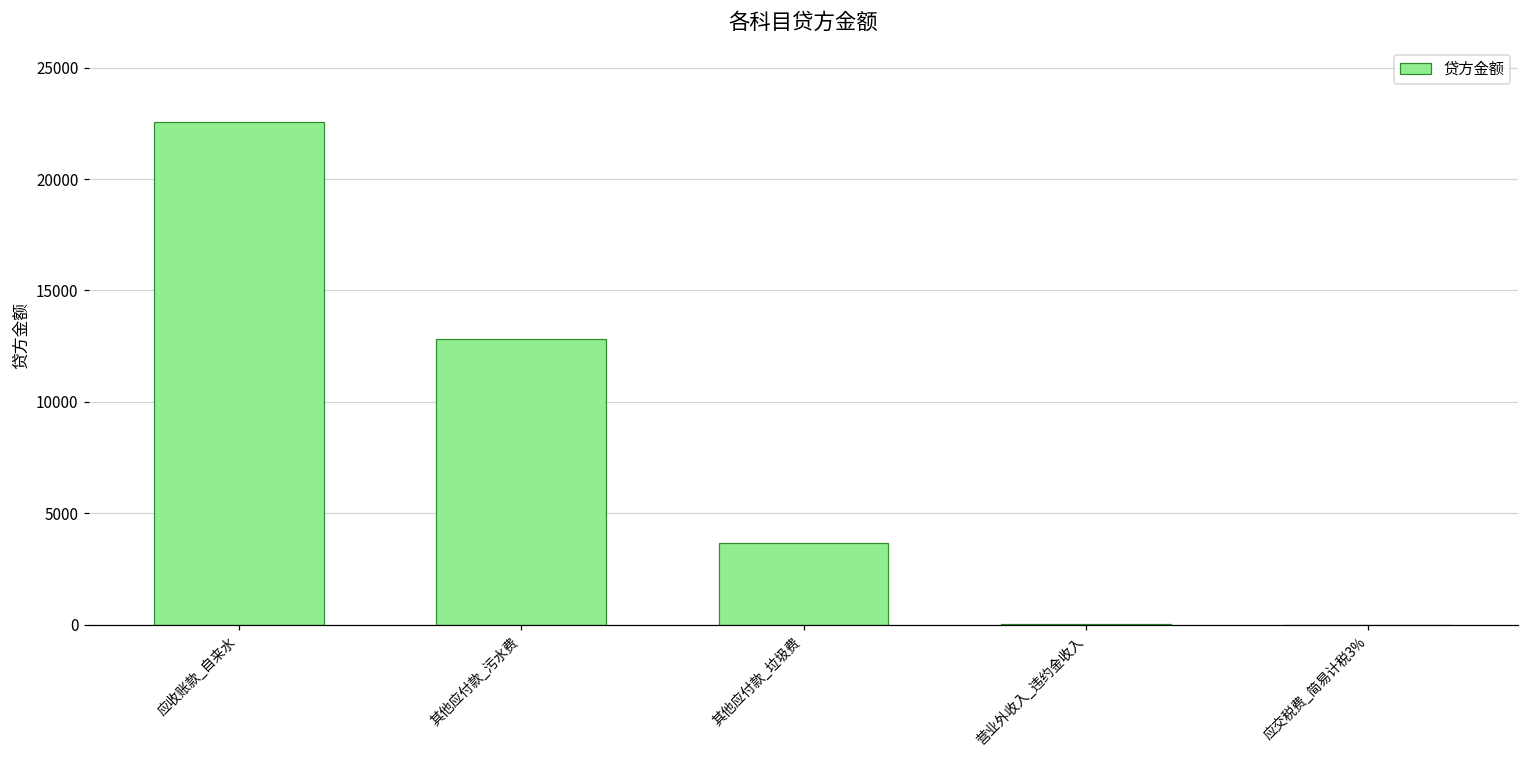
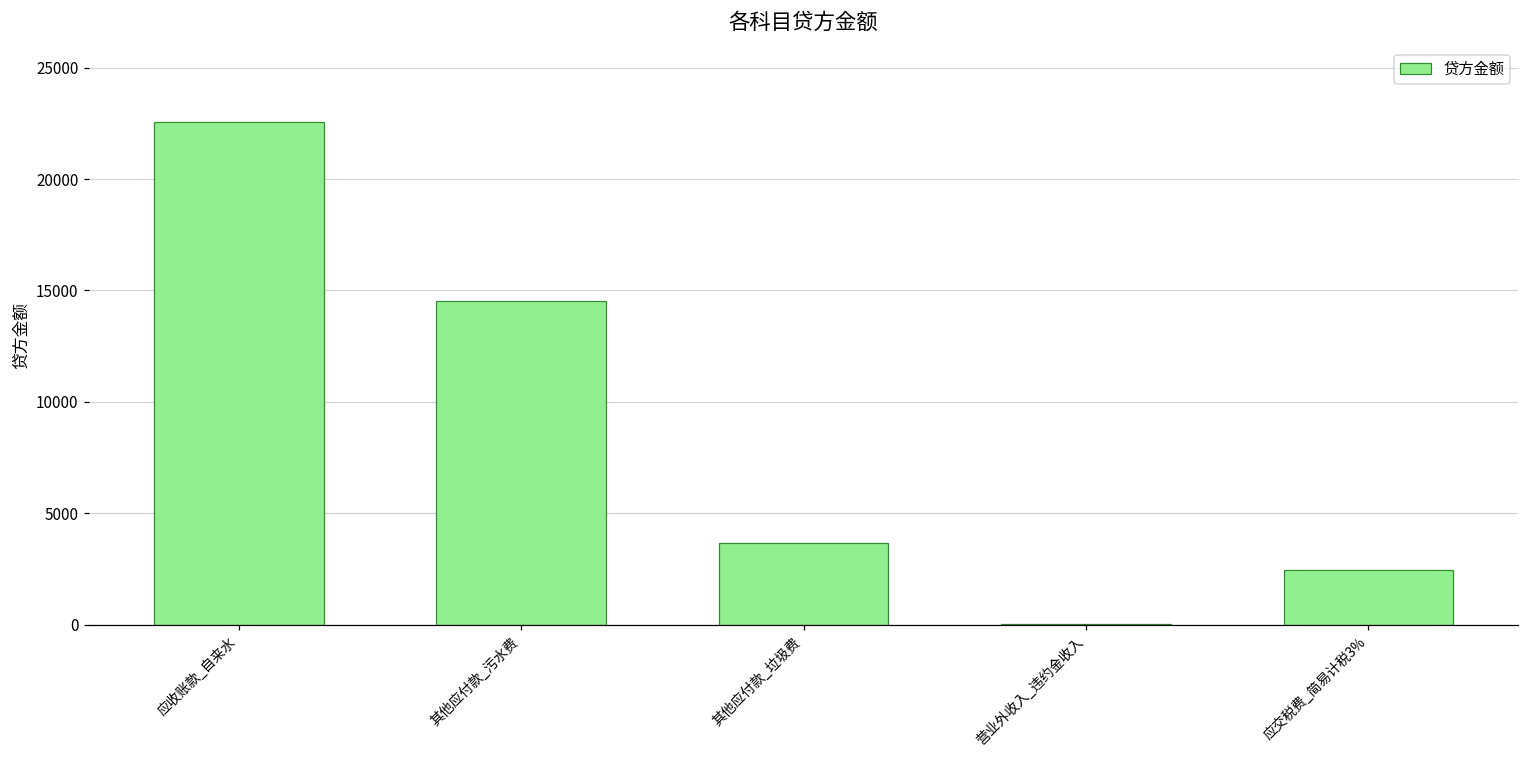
  {
    "应收账款_自来水": 22500,
-   "其他应付款_污水费": 12800,
+   "其他应付款_污水费": 14500,
    "其他应付款_垃圾费": 3700,
-   "应交税费_简易计税3%": 0
+   "应交税费_简易计税3%": 2400
  }
